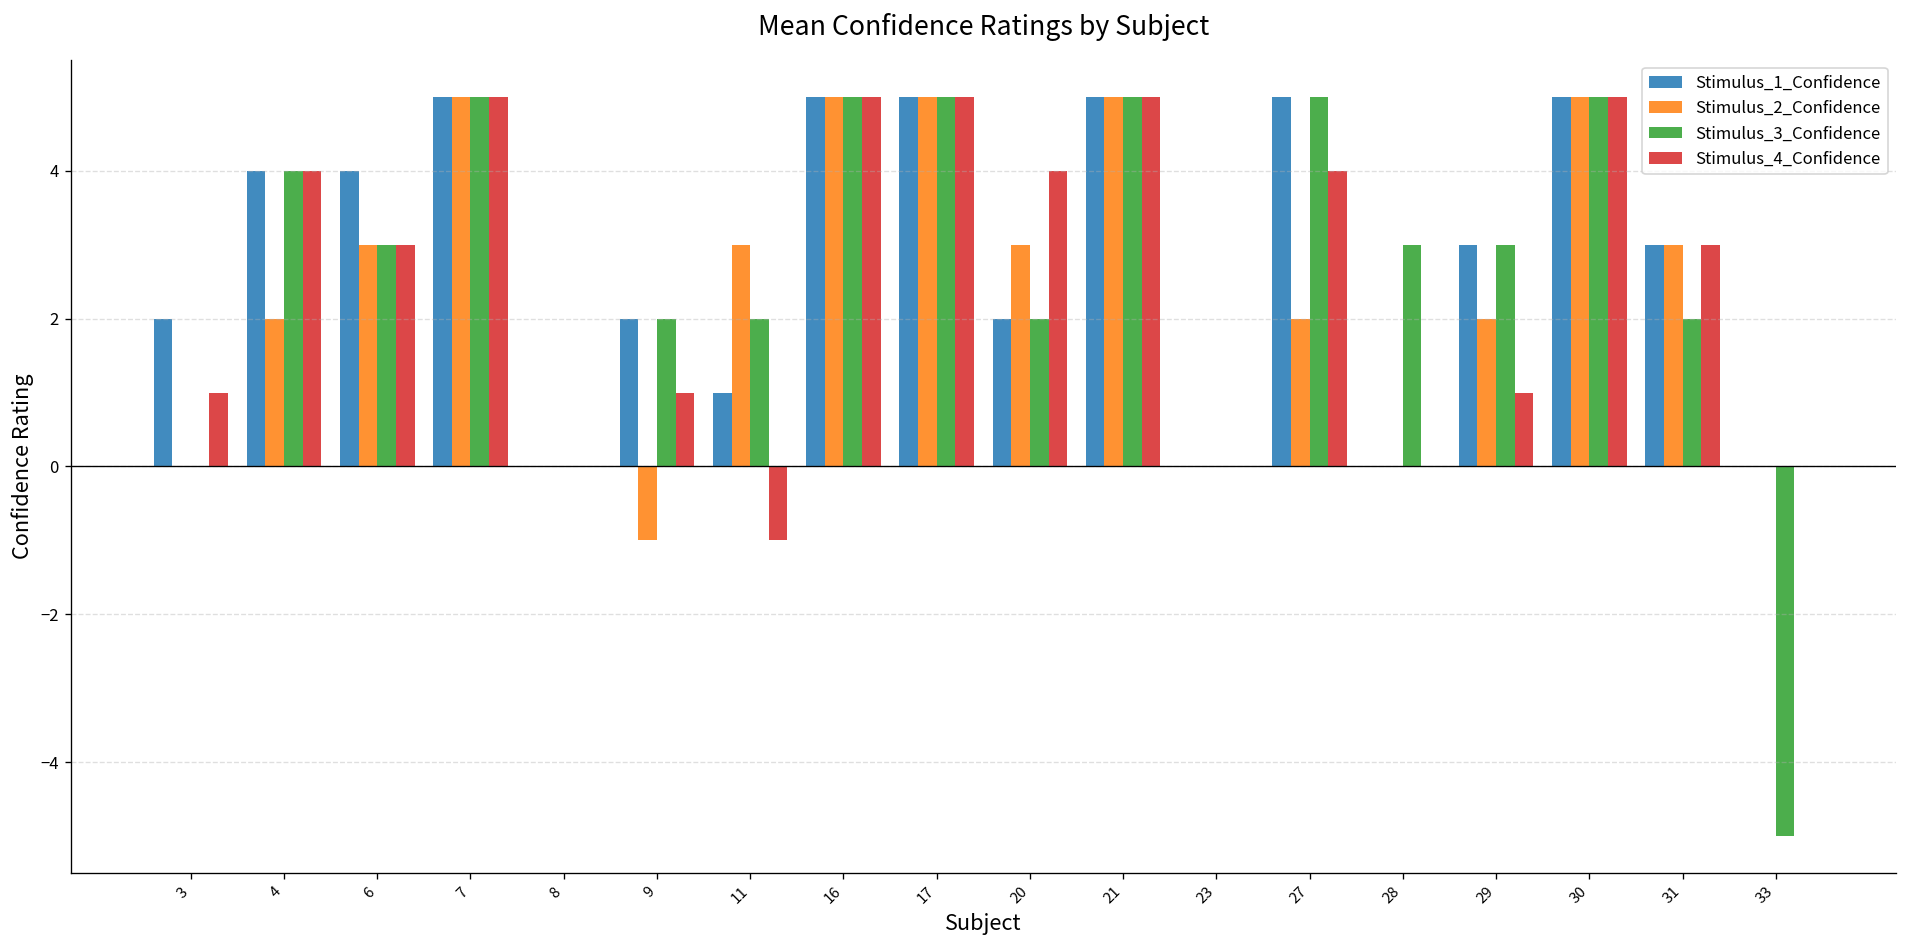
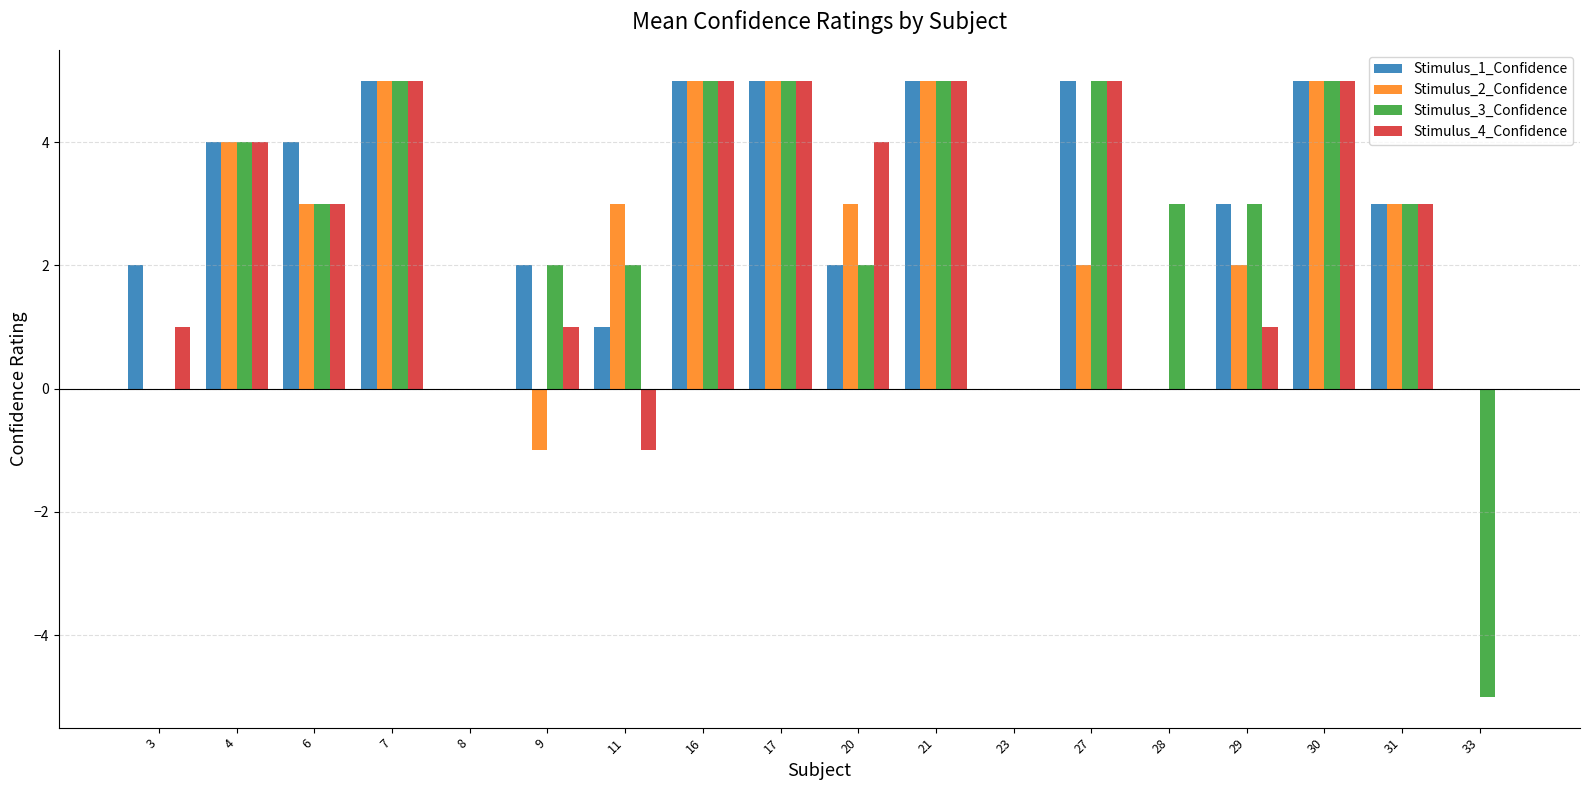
  {
    "Stimulus_1_Confidence": {
      "3": 2,
      "4": 4,
      "6": 4,
      "7": 5,
      "8": 0,
      "9": 2,
      "11": 1,
      "16": 5,
      "17": 5,
      "20": 2,
      "21": 5,
      "23": 0,
      "27": 5,
      "28": 0,
      "29": 3,
      "30": 5,
      "31": 3,
      "33": 0
    },
    "Stimulus_2_Confidence": {
      "3": 0,
-     "4": 2,
+     "4": 4,
      "6": 3,
      "7": 5,
      "8": 0,
      "9": -1,
      "11": 3,
      "16": 5,
      "17": 5,
      "20": 3,
      "21": 5,
      "23": 0,
      "27": 2,
      "28": 0,
      "29": 2,
      "30": 5,
      "31": 3,
      "33": 0
    },
    "Stimulus_3_Confidence": {
      "3": 0,
      "4": 4,
      "6": 3,
      "7": 5,
      "8": 0,
      "9": 2,
      "11": 2,
      "16": 5,
      "17": 5,
      "20": 2,
      "21": 5,
      "23": 0,
      "27": 5,
      "28": 3,
      "29": 3,
      "30": 5,
-     "31": 2,
+     "31": 3,
      "33": -5
    },
    "Stimulus_4_Confidence": {
      "3": 1,
      "4": 4,
      "6": 3,
      "7": 5,
      "8": 0,
      "9": 1,
      "11": -1,
      "16": 5,
      "17": 5,
      "20": 4,
      "21": 5,
      "23": 0,
-     "27": 4,
+     "27": 5,
      "28": 0,
      "29": 1,
      "30": 5,
      "31": 3,
      "33": 0
    }
  }
